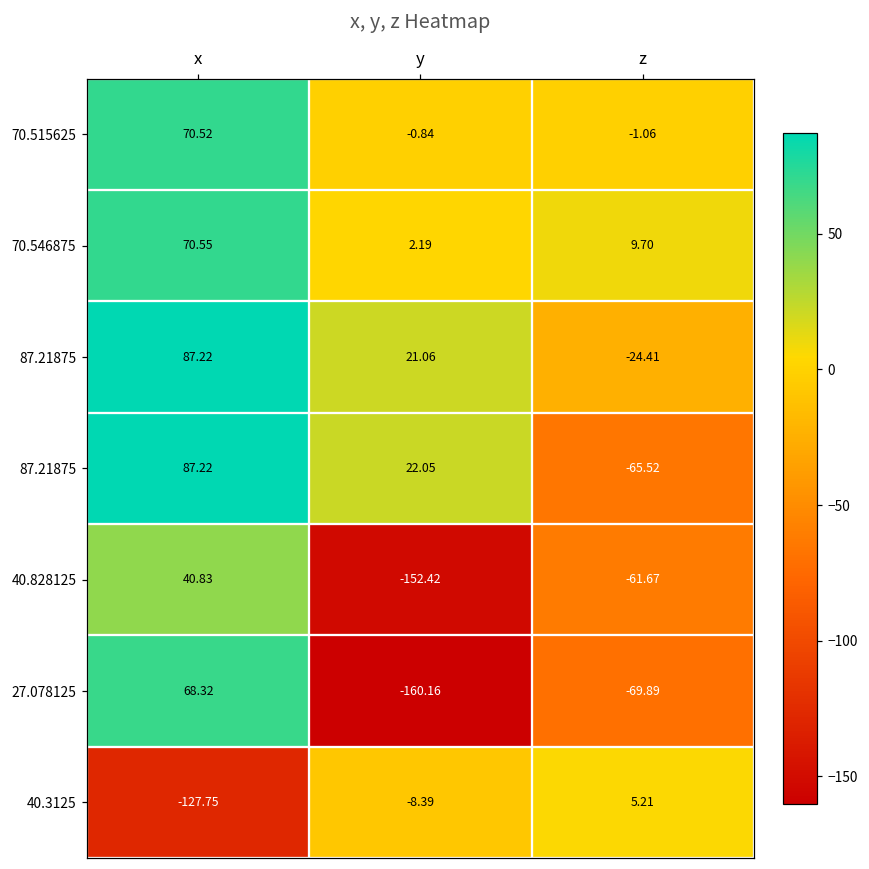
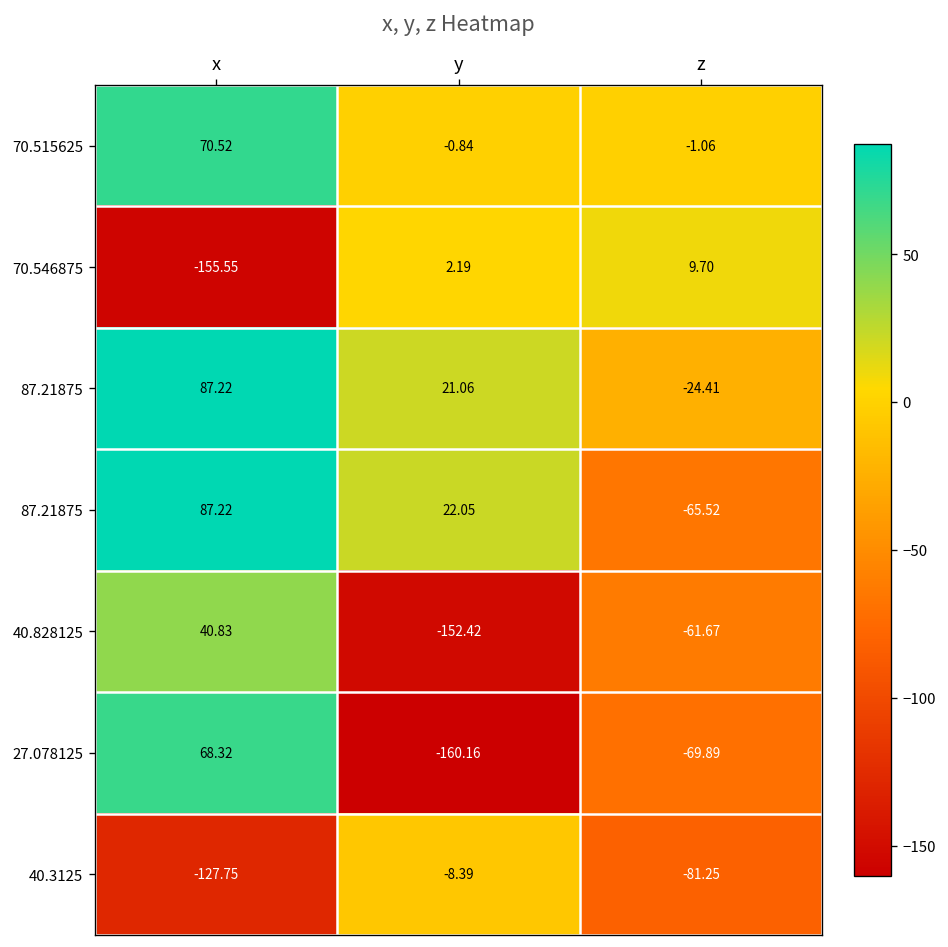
  {
    "70.515625": {
      "x": 70.52,
      "y": -0.84,
      "z": -1.06
    },
    "70.546875": {
-     "x": 70.55,
+     "x": -155.55,
      "y": 2.19,
      "z": 9.70
    },
    "40.828125": {
      "x": 40.83,
      "y": -152.42,
      "z": -61.67
    },
    "27.078125": {
      "x": 68.32,
      "y": -160.16,
      "z": -69.89
    },
    "40.3125": {
      "x": -127.75,
      "y": -8.39,
-     "z": 5.21
+     "z": -81.25
    }
  }
